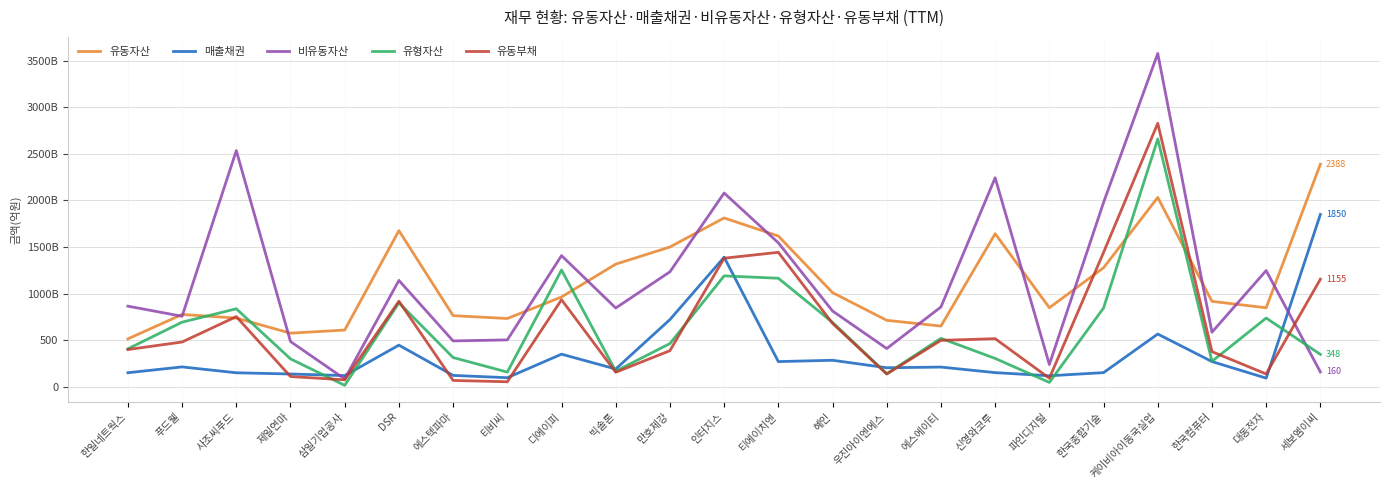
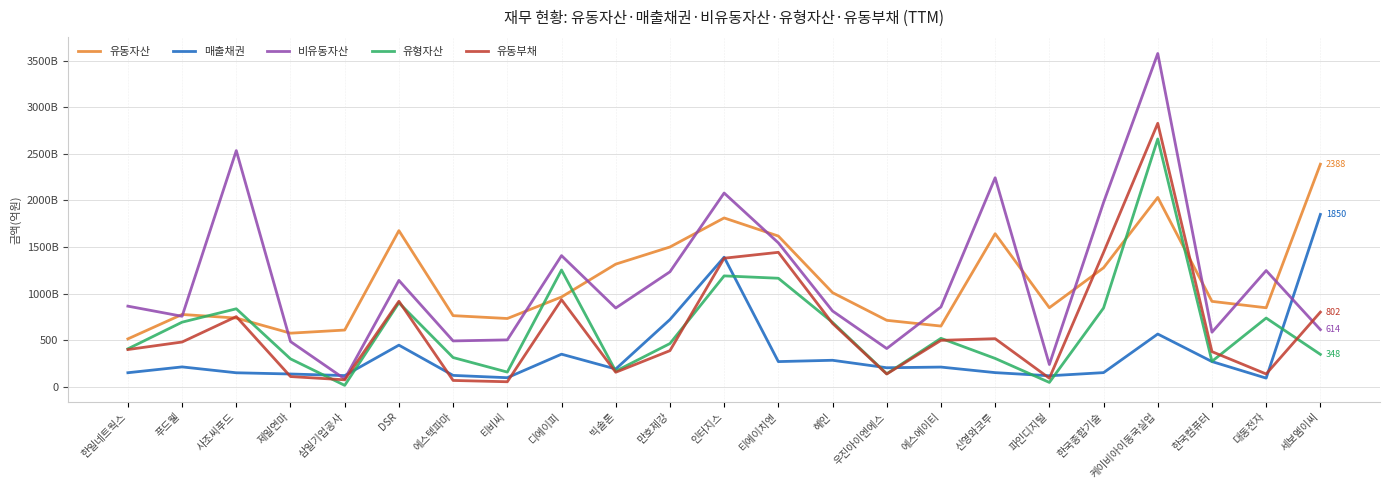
  {
    "유동자산": {
      "세보엠이씨": 2388
    },
    "매출채권": {
      "세보엠이씨": 1850
    },
    "비유동자산": {
-     "세보엠이씨": 160
+     "세보엠이씨": 614
    },
    "유형자산": {
      "세보엠이씨": 348
    },
    "유동부채": {
-     "세보엠이씨": 1155
+     "세보엠이씨": 802
    }
  }
